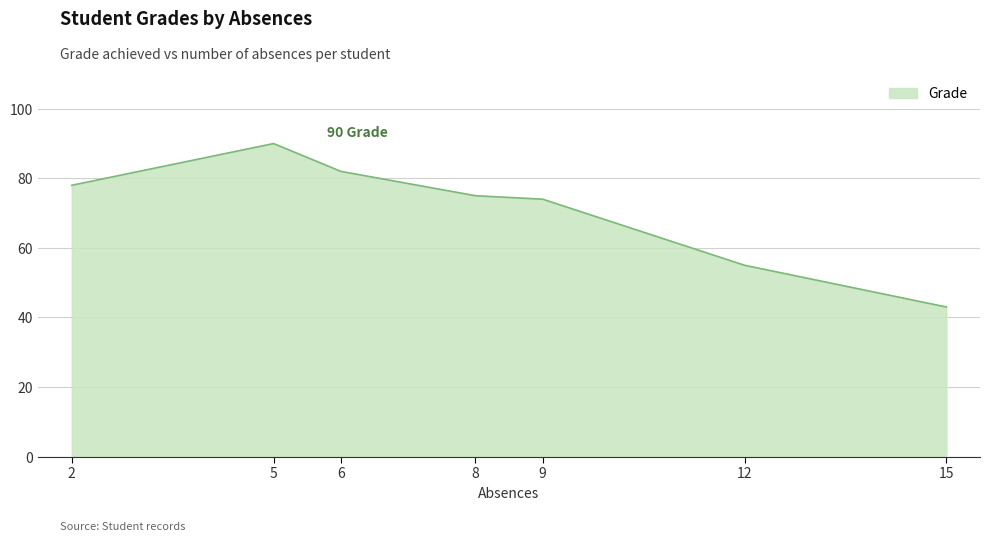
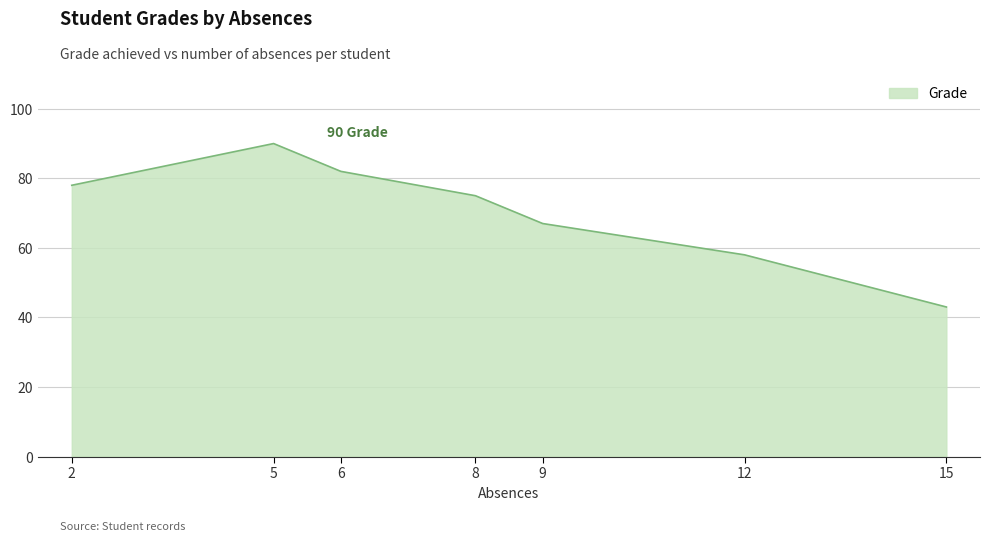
  {
    "2": 78,
    "5": 90,
    "6": 82,
    "8": 75,
-   "9": 74,
-   "12": 55,
+   "9": 67,
+   "12": 58,
    "15": 43
  }
